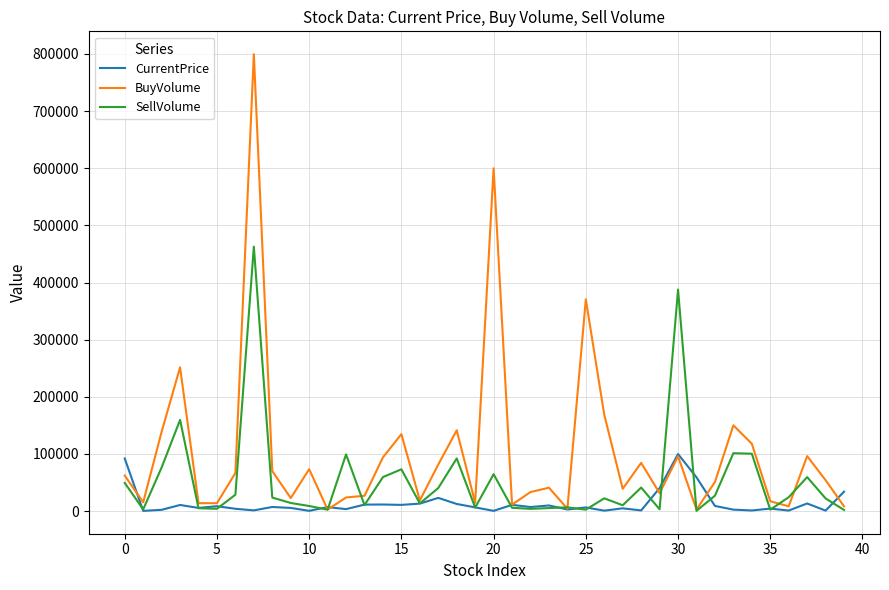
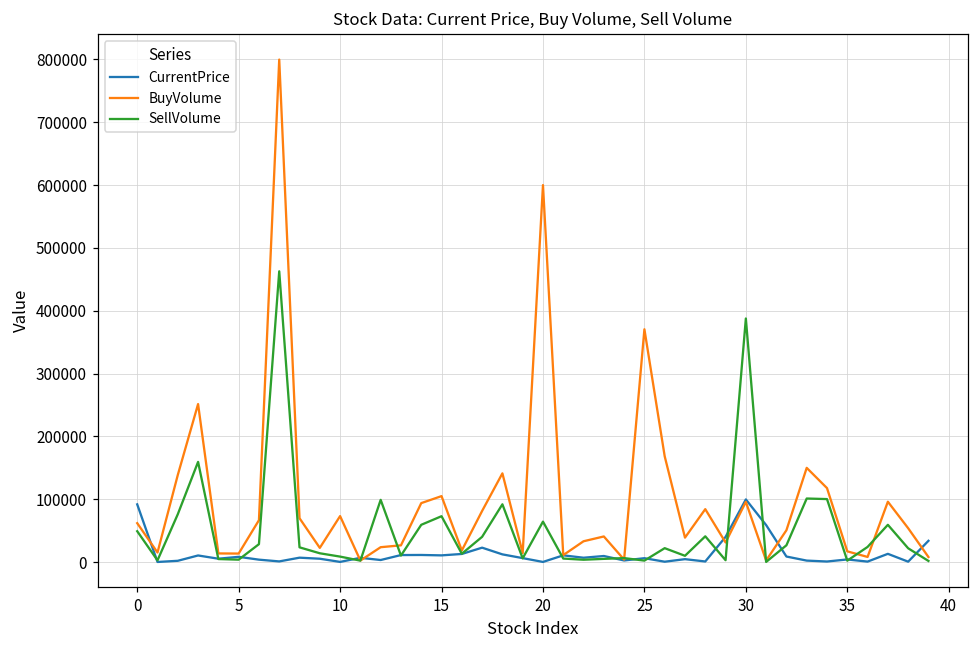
  {
    "CurrentPrice": {
      "0": 90000,
      "5": 10000,
      "10": 0,
      "15": 10000,
      "20": 0
    },
    "BuyVolume": {
      "0": 60000,
      "5": 10000,
      "10": 70000,
-     "15": 130000,
+     "15": 110000,
      "20": 600000,
      "25": 370000,
      "35": 20000
    },
    "SellVolume": {
      "0": 50000,
      "5": 0,
      "10": 10000,
      "15": 70000,
      "20": 60000,
      "30": 390000
    }
  }
